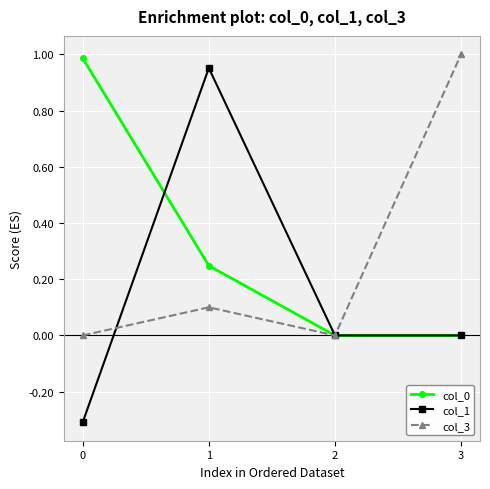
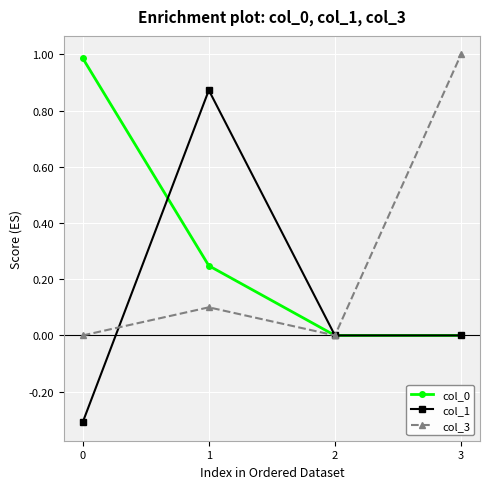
  {
    "col_0": {
      "0": 0.99,
      "1": 0.25
    },
    "col_1": {
      "0": -0.31,
-     "1": 0.95
+     "1": 0.87
    },
    "col_3": {
      "0": 0.00,
      "1": 0.10,
      "3": 1.00
    }
  }
